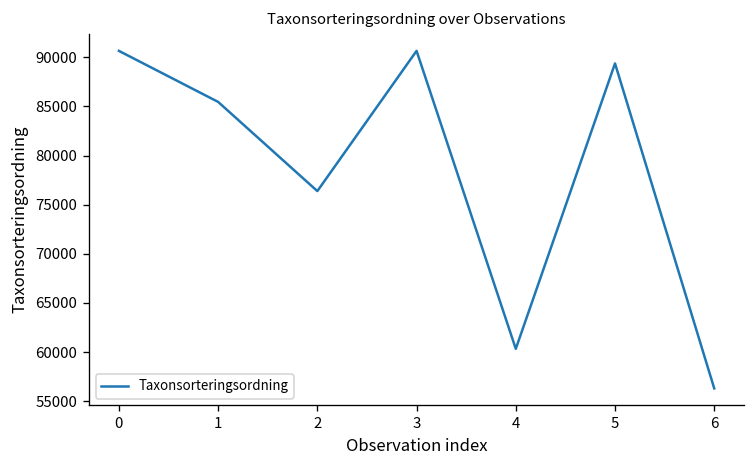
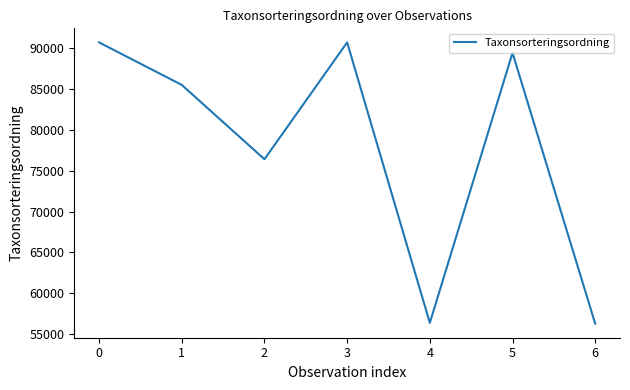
  {
    "0": 91000,
    "1": 85000,
    "2": 76000,
    "3": 91000,
-   "4": 60000,
+   "4": 56000,
    "5": 89000,
    "6": 56000
  }
